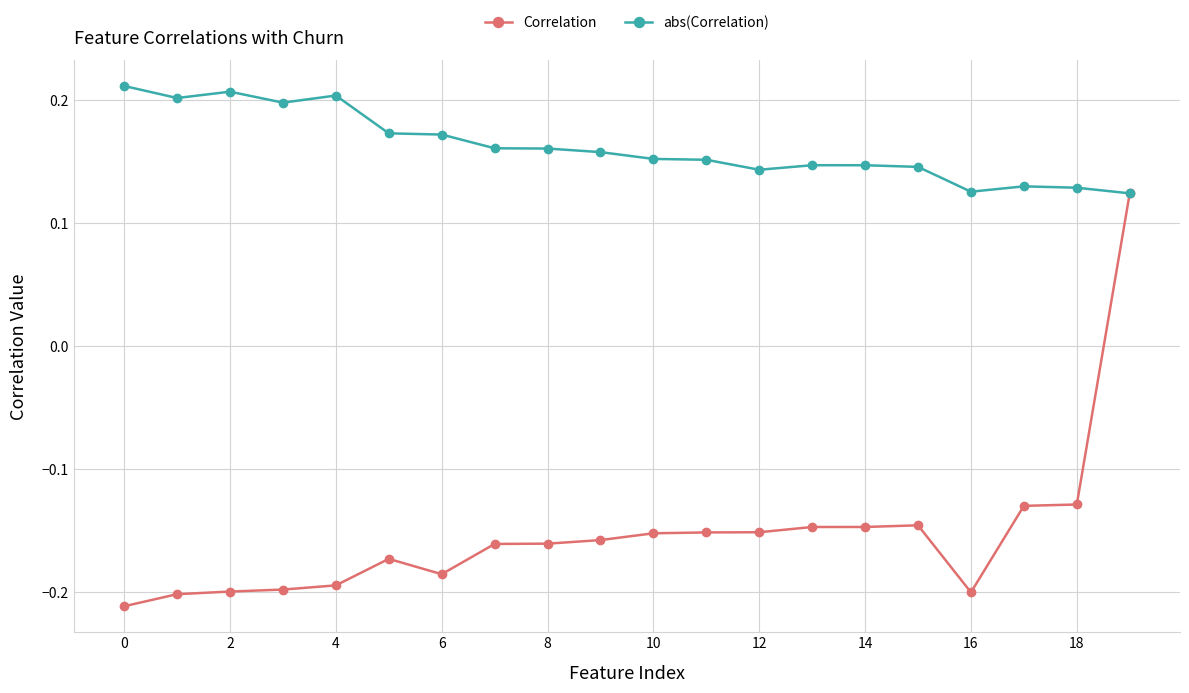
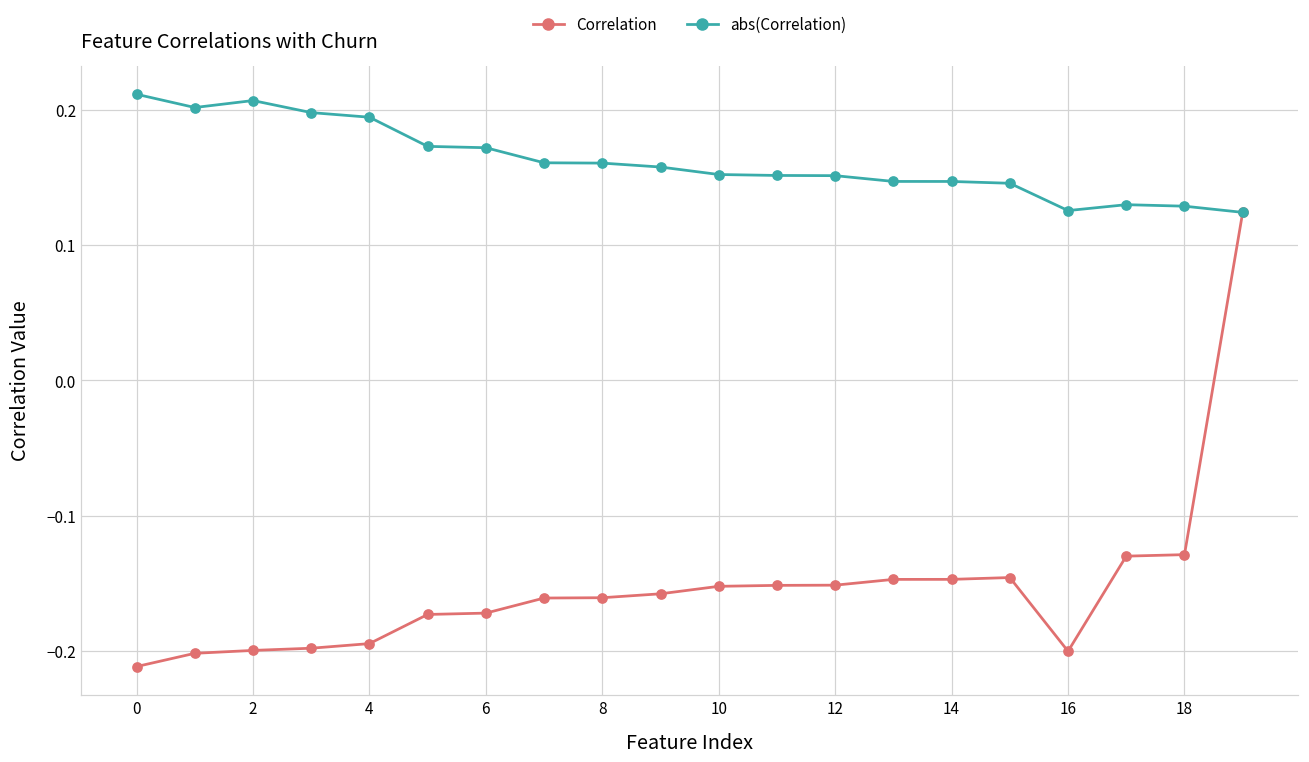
  {
    "Correlation": {
      "0": -0.211,
      "2": -0.199,
      "4": -0.194,
-     "6": -0.185,
+     "6": -0.172,
      "8": -0.160,
      "10": -0.152,
      "12": -0.151,
      "14": -0.147,
      "16": -0.200,
      "18": -0.129
    },
    "abs(Correlation)": {
      "0": 0.211,
      "2": 0.207,
-     "4": 0.204,
+     "4": 0.194,
      "6": 0.172,
      "8": 0.160,
      "10": 0.152,
-     "12": 0.143,
+     "12": 0.151,
      "14": 0.147,
      "16": 0.125,
      "18": 0.129
    }
  }
